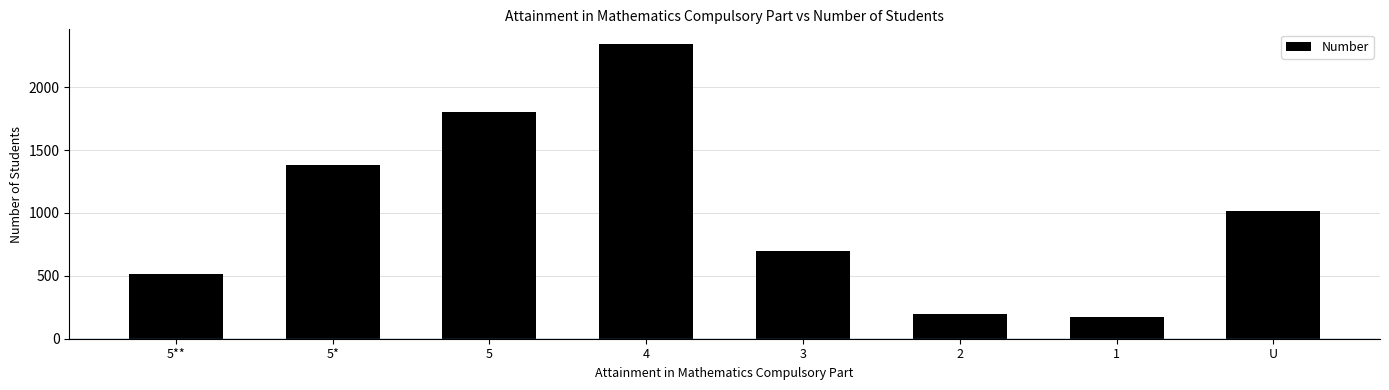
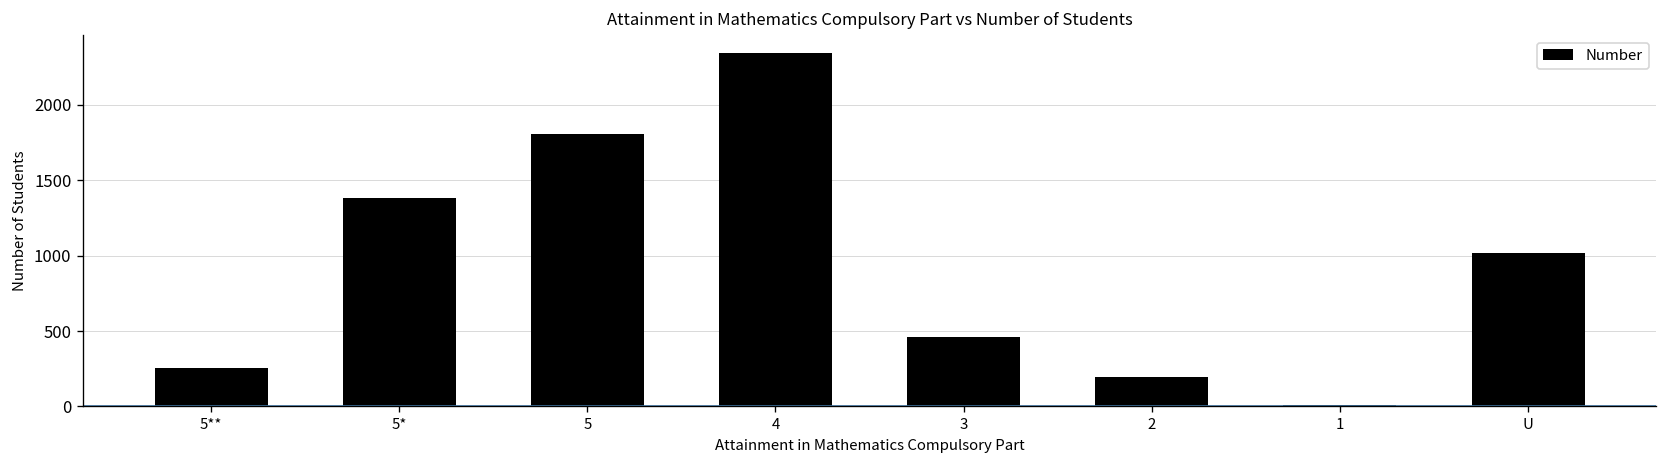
  {
-   "5**": 520,
+   "5**": 260,
    "5*": 1380,
    "5": 1810,
    "4": 2340,
-   "3": 700,
+   "3": 460,
    "2": 190,
-   "1": 180,
+   "1": 10,
    "U": 1020
  }
